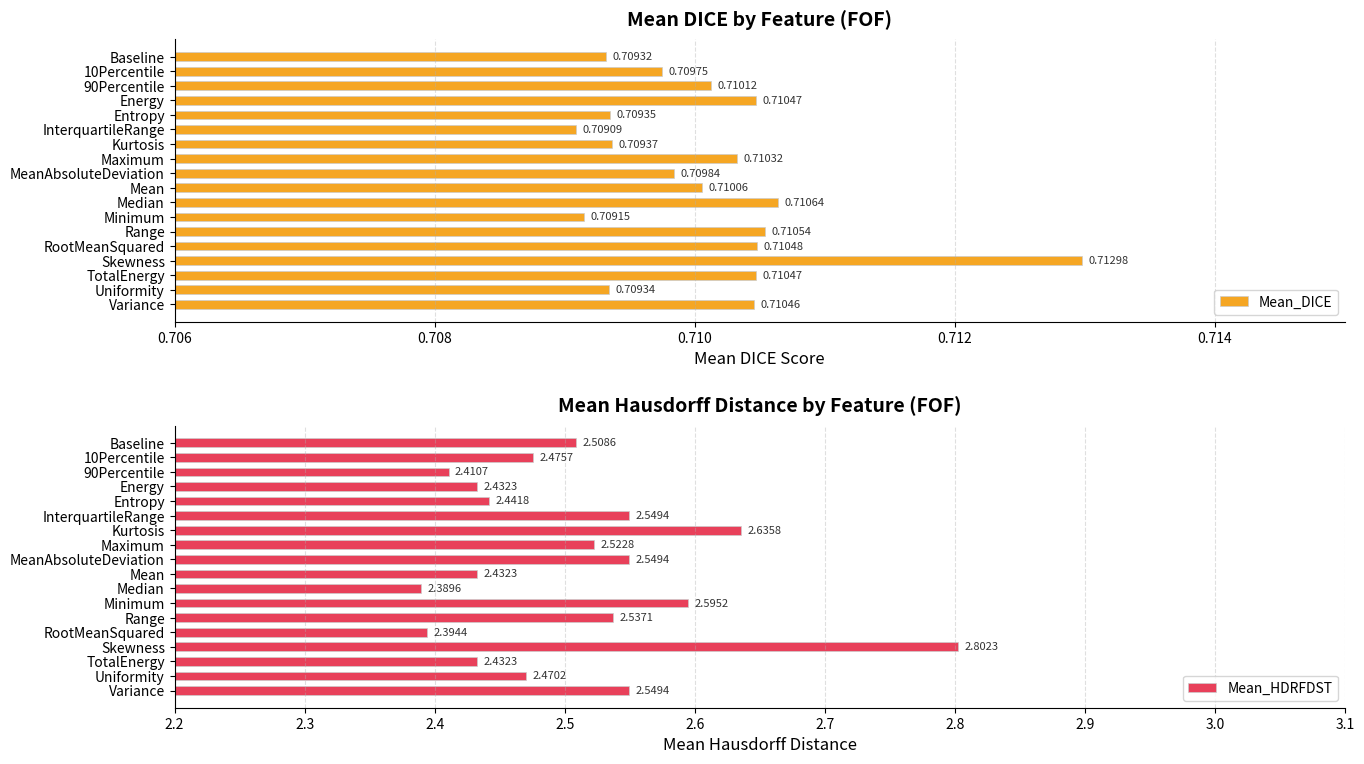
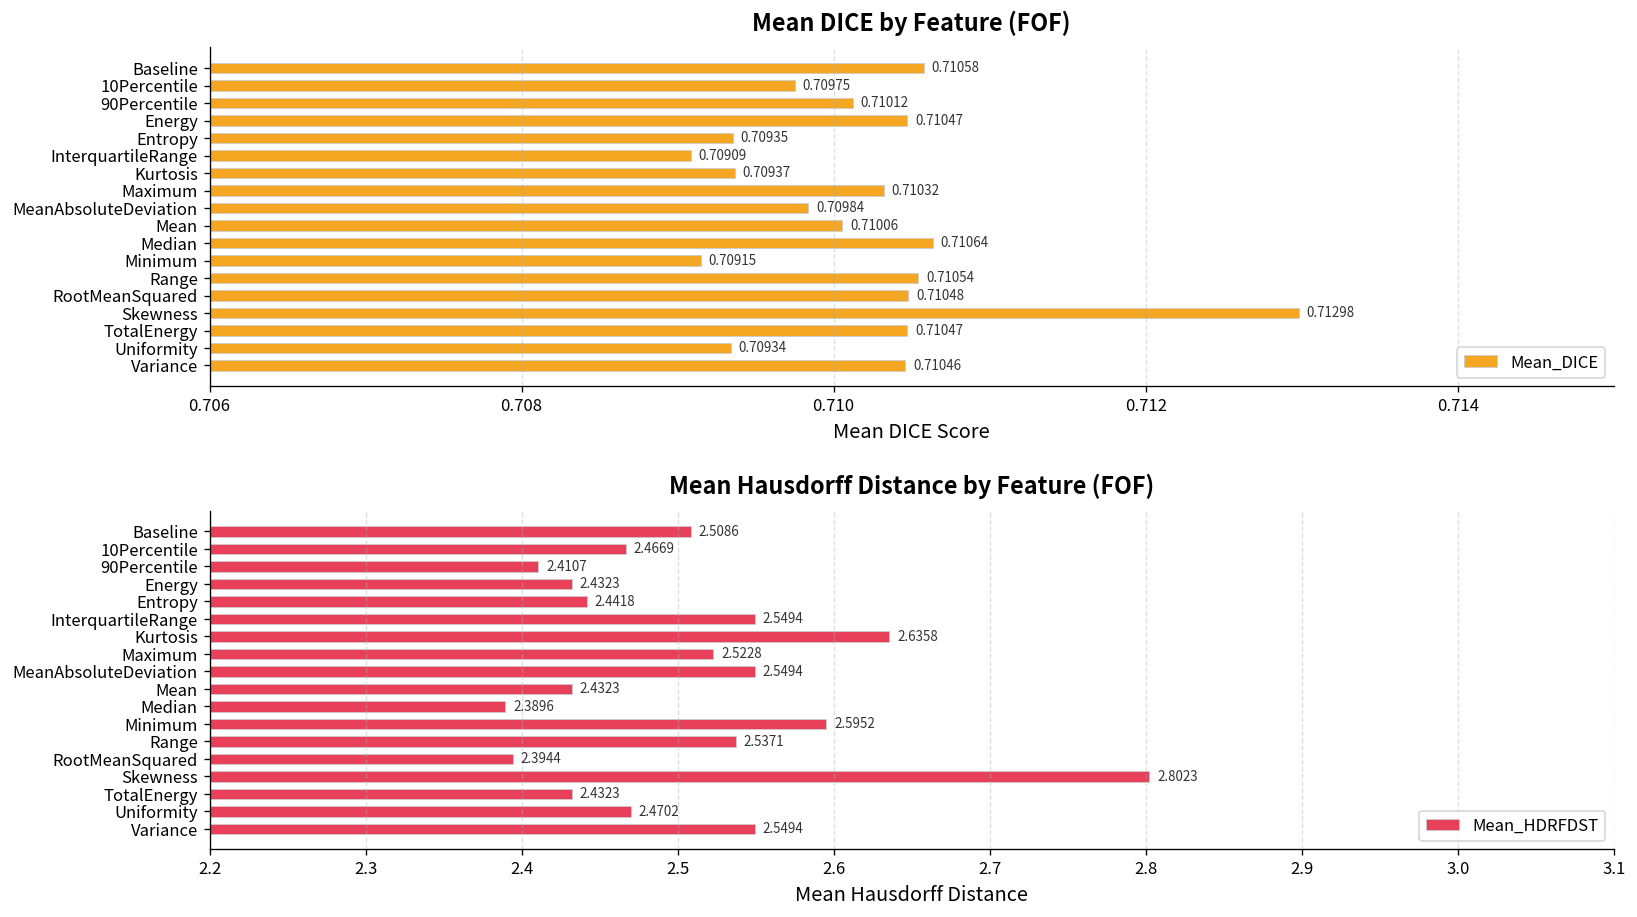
  {
    "Mean DICE by Feature (FOF)": {
-     "Baseline": 0.70932,
+     "Baseline": 0.71058,
      "10Percentile": 0.70975,
      "90Percentile": 0.71012,
      "Energy": 0.71047,
      "Entropy": 0.70935,
      "InterquartileRange": 0.70909,
      "Kurtosis": 0.70937,
      "Maximum": 0.71032,
      "MeanAbsoluteDeviation": 0.70984,
      "Mean": 0.71006,
      "Median": 0.71064,
      "Minimum": 0.70915,
      "Range": 0.71054,
      "RootMeanSquared": 0.71048,
      "Skewness": 0.71298,
      "TotalEnergy": 0.71047,
      "Uniformity": 0.70934,
      "Variance": 0.71046
    },
    "Mean Hausdorff Distance by Feature (FOF)": {
      "Baseline": 2.5086,
-     "10Percentile": 2.4757,
+     "10Percentile": 2.4669,
      "90Percentile": 2.4107,
      "Energy": 2.4323,
      "Entropy": 2.4418,
      "InterquartileRange": 2.5494,
      "Kurtosis": 2.6358,
      "Maximum": 2.5228,
      "MeanAbsoluteDeviation": 2.5494,
      "Mean": 2.4323,
      "Median": 2.3896,
      "Minimum": 2.5952,
      "Range": 2.5371,
      "RootMeanSquared": 2.3944,
      "Skewness": 2.8023,
      "TotalEnergy": 2.4323,
      "Uniformity": 2.4702,
      "Variance": 2.5494
    }
  }
